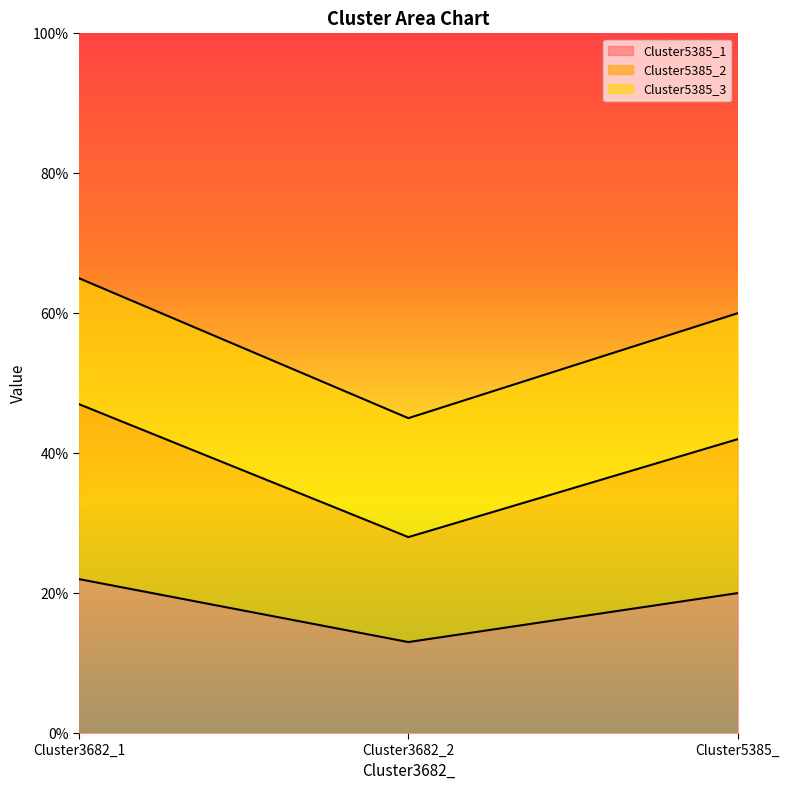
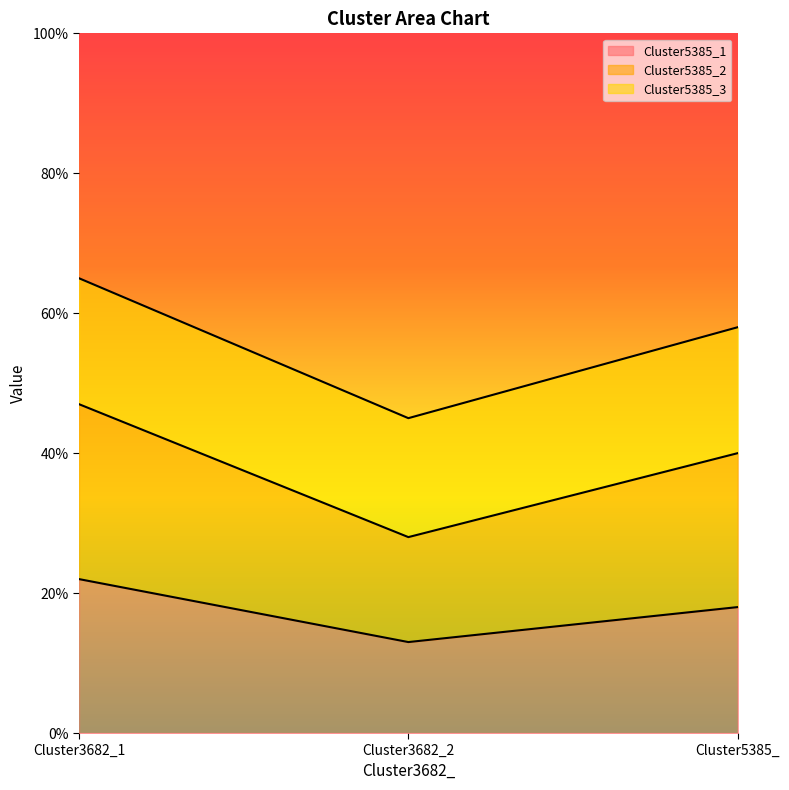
  {
    "Cluster5385_1": {
      "Cluster3682_1": "22%",
      "Cluster3682_2": "13%",
-     "Cluster5385_": "20%"
+     "Cluster5385_": "18%"
    }
  }
